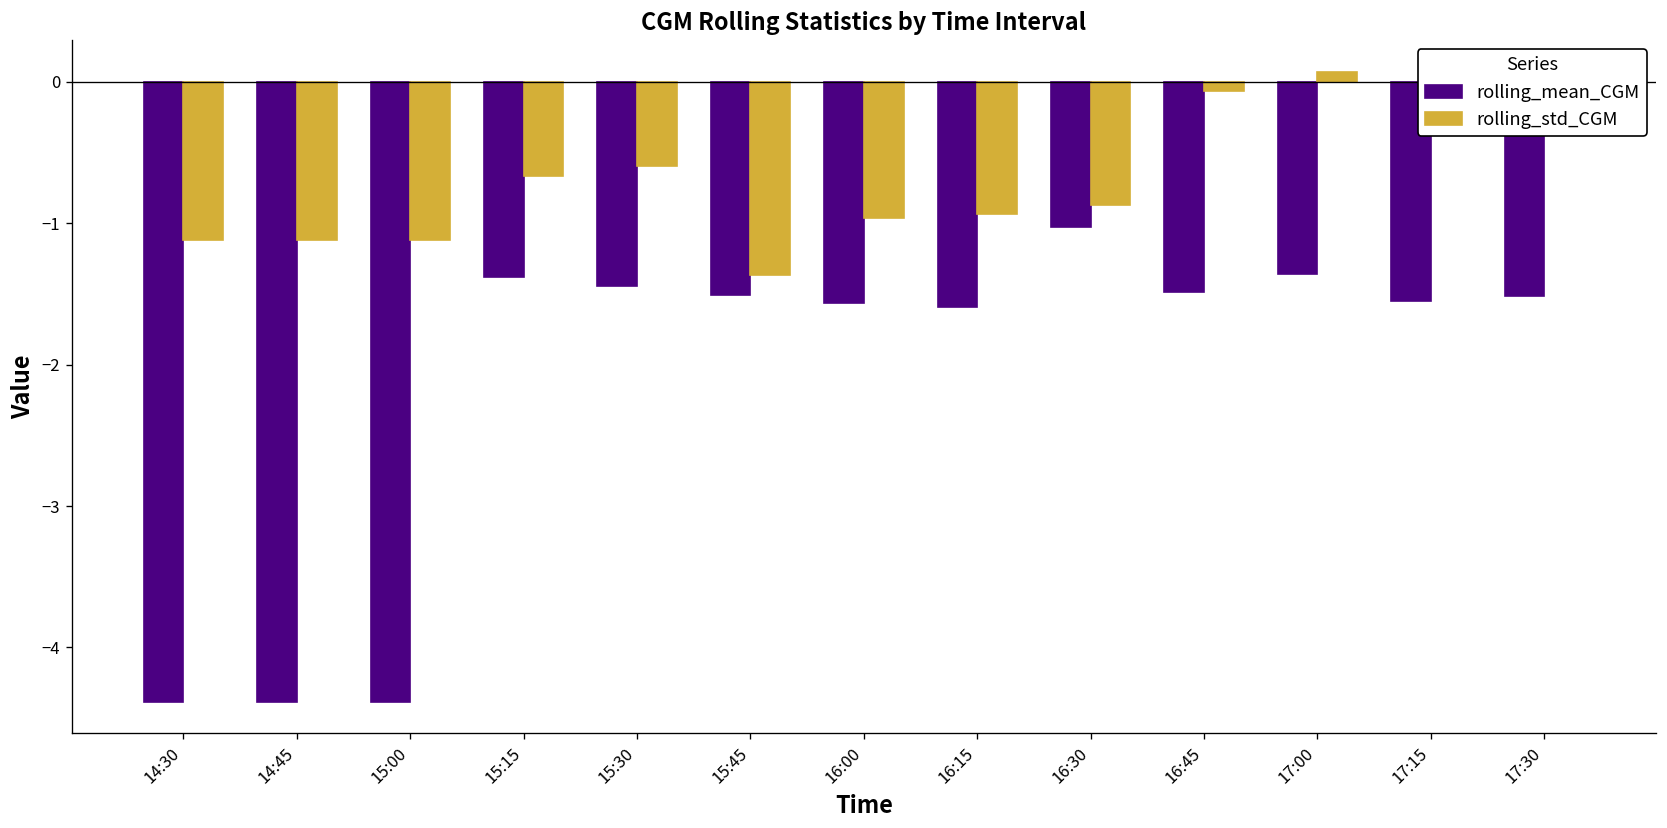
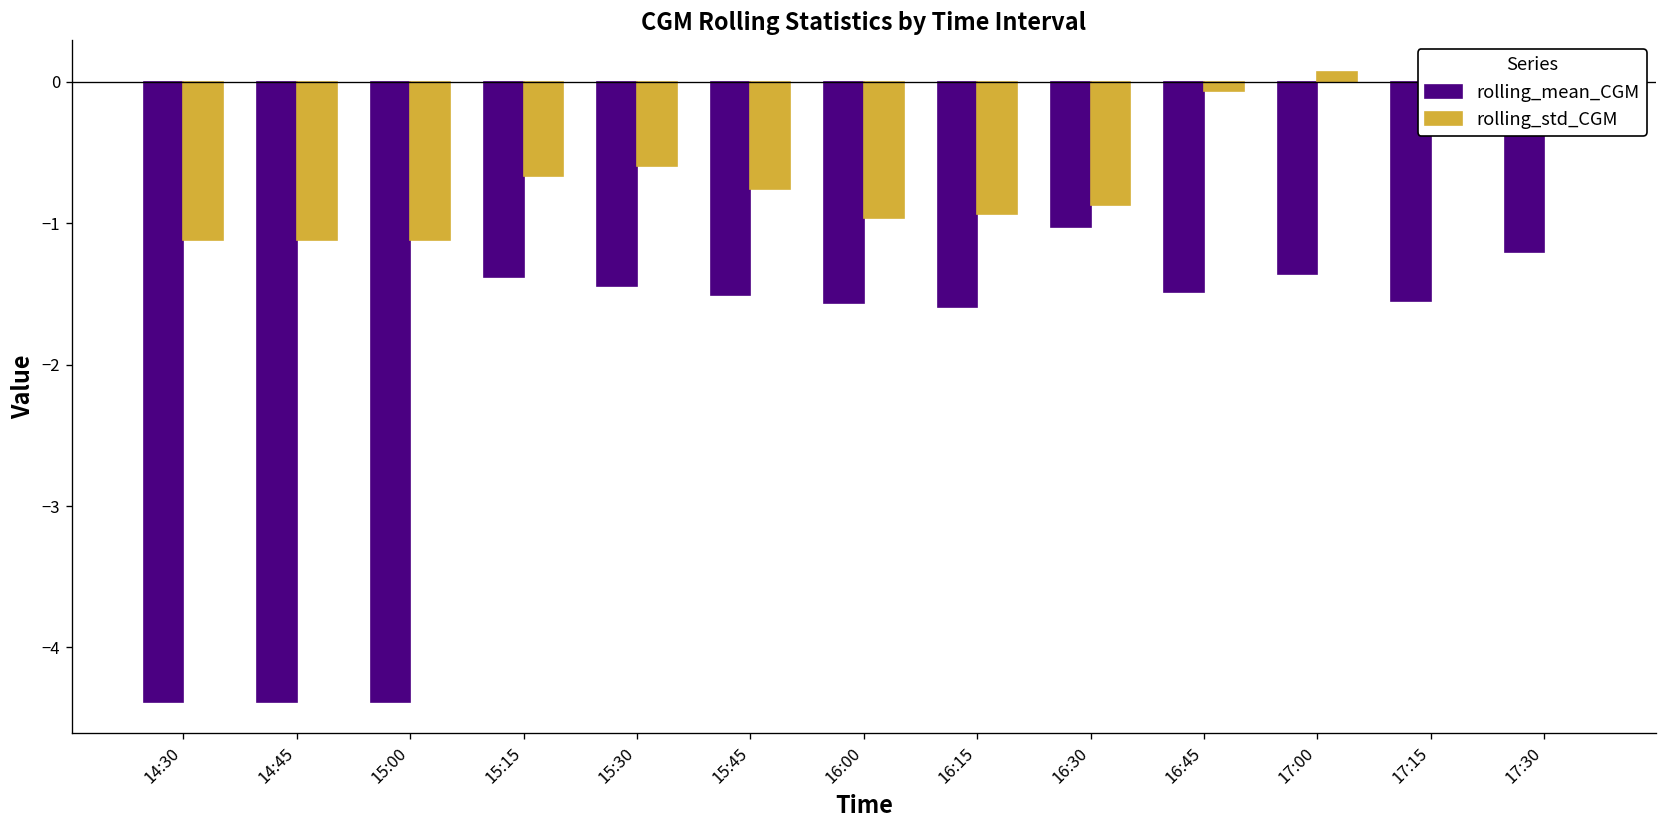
  {
    "rolling_mean_CGM": {
      "14:30": -4.38,
      "14:45": -4.38,
      "15:00": -4.38,
      "15:15": -1.38,
      "15:30": -1.45,
      "15:45": -1.51,
      "16:00": -1.56,
      "16:15": -1.59,
      "16:30": -1.03,
      "16:45": -1.49,
      "17:00": -1.36,
      "17:15": -1.55,
-     "17:30": -1.51
+     "17:30": -1.20
    },
    "rolling_std_CGM": {
      "14:30": -1.12,
      "14:45": -1.12,
      "15:00": -1.12,
      "15:15": -0.67,
      "15:30": -0.59,
-     "15:45": -1.36,
+     "15:45": -0.76,
      "16:00": -0.96,
      "16:15": -0.94,
      "16:30": -0.87,
      "16:45": -0.06,
      "17:00": 0.07
    }
  }
